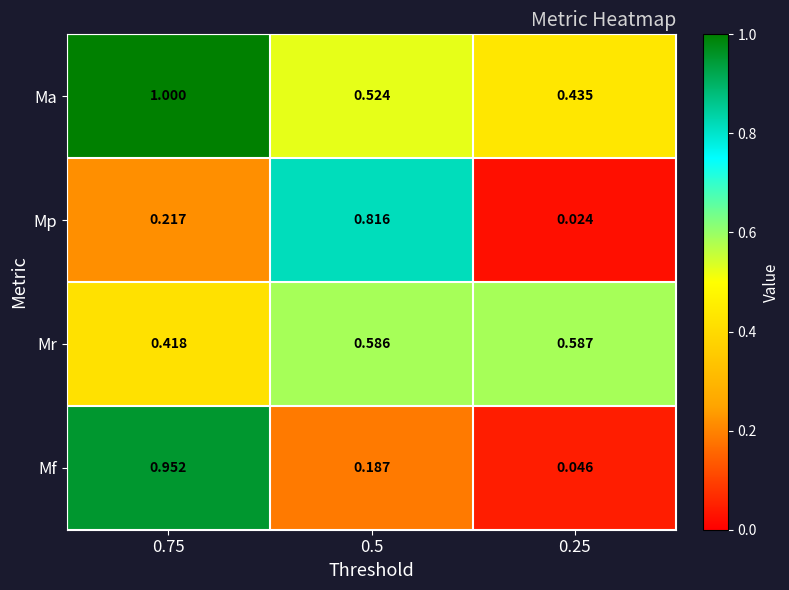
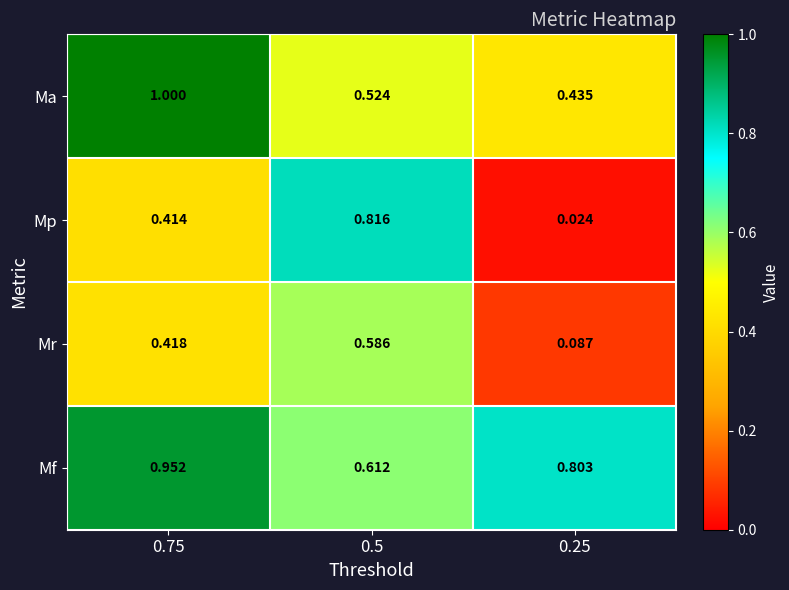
  {
    "Ma": {
      "0.75": 1.000,
      "0.5": 0.524,
      "0.25": 0.435
    },
    "Mp": {
-     "0.75": 0.217,
+     "0.75": 0.414,
      "0.5": 0.816,
      "0.25": 0.024
    },
    "Mr": {
      "0.75": 0.418,
      "0.5": 0.586,
-     "0.25": 0.587
+     "0.25": 0.087
    },
    "Mf": {
      "0.75": 0.952,
-     "0.5": 0.187,
-     "0.25": 0.046
+     "0.5": 0.612,
+     "0.25": 0.803
    }
  }
